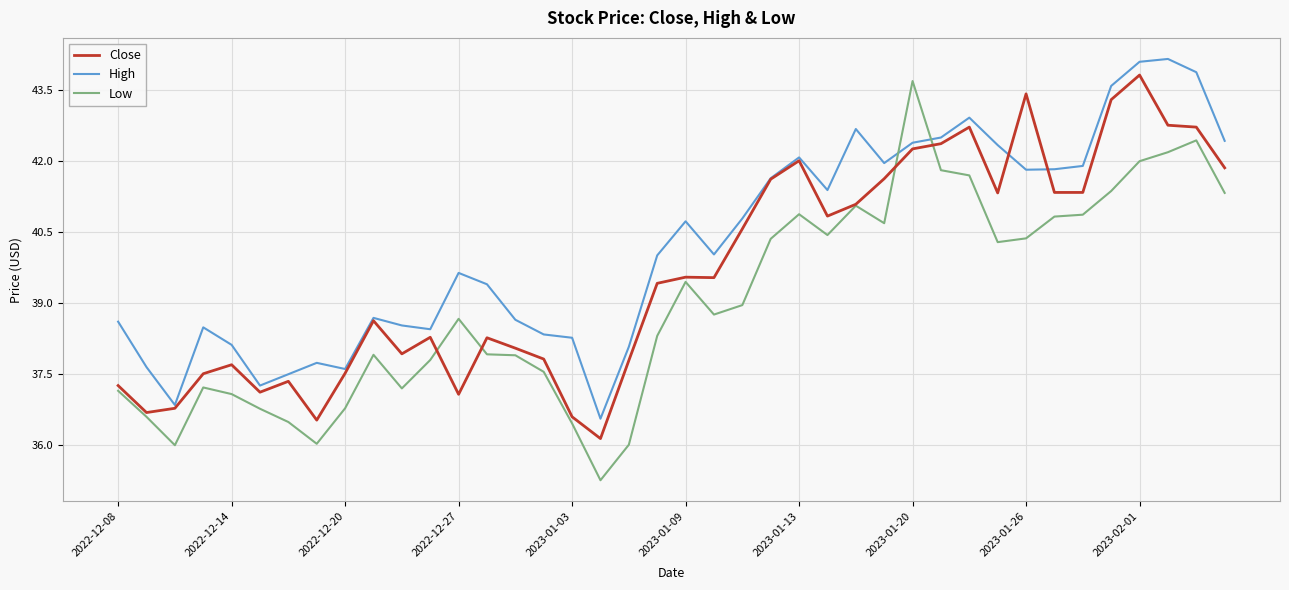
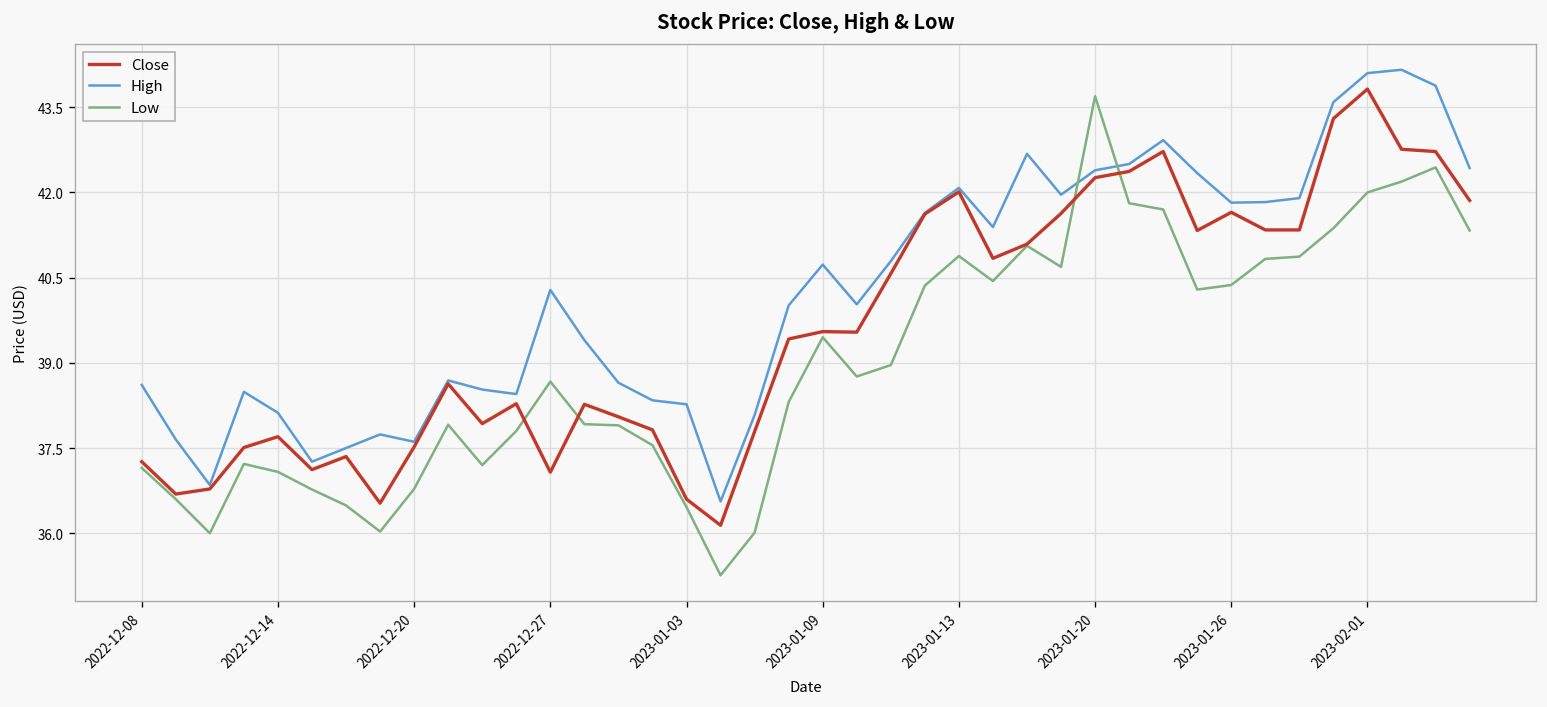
  {
    "Close": {
      "2022-12-08": 37.3,
      "2022-12-14": 37.7,
      "2022-12-20": 37.5,
      "2022-12-27": 37.1,
      "2023-01-03": 36.6,
      "2023-01-09": 39.5,
      "2023-01-13": 42.0,
      "2023-01-20": 42.3,
-     "2023-01-26": 43.4,
+     "2023-01-26": 41.7,
      "2023-02-01": 43.8
    },
    "High": {
      "2022-12-08": 38.6,
      "2022-12-14": 38.1,
      "2022-12-20": 37.6,
-     "2022-12-27": 39.6,
+     "2022-12-27": 40.3,
      "2023-01-03": 38.3,
      "2023-01-09": 40.7,
      "2023-01-13": 42.1,
      "2023-01-20": 42.4,
      "2023-01-26": 41.8,
      "2023-02-01": 44.1
    },
    "Low": {
      "2022-12-08": 37.2,
      "2022-12-14": 37.1,
      "2022-12-20": 36.8,
      "2022-12-27": 38.7,
      "2023-01-03": 36.5,
      "2023-01-09": 39.5,
      "2023-01-13": 40.9,
      "2023-01-20": 43.7,
      "2023-01-26": 40.4,
      "2023-02-01": 42.0
    }
  }
